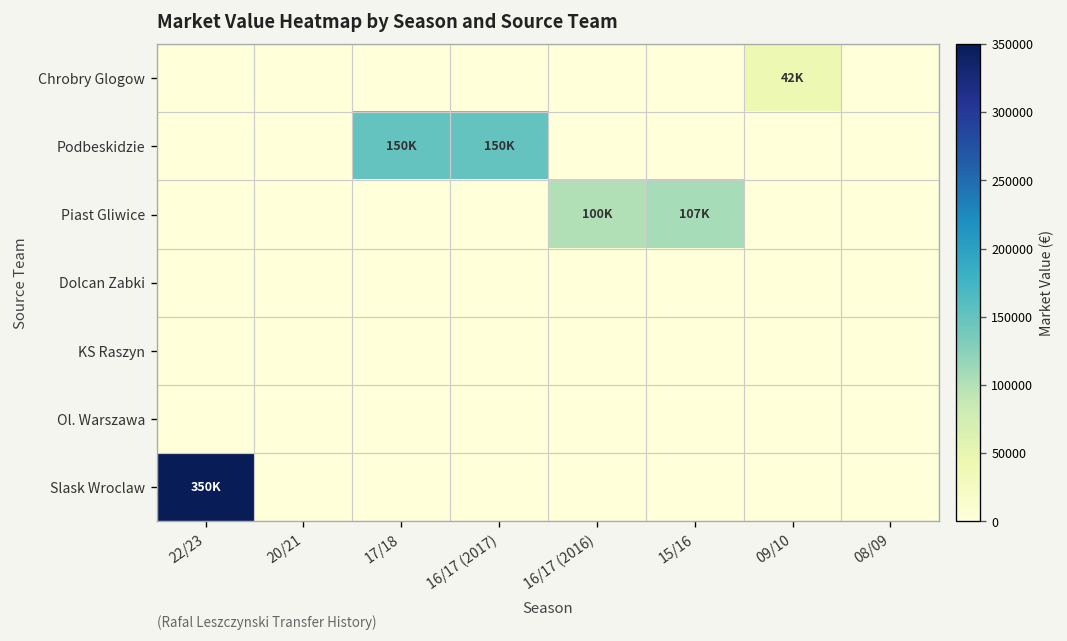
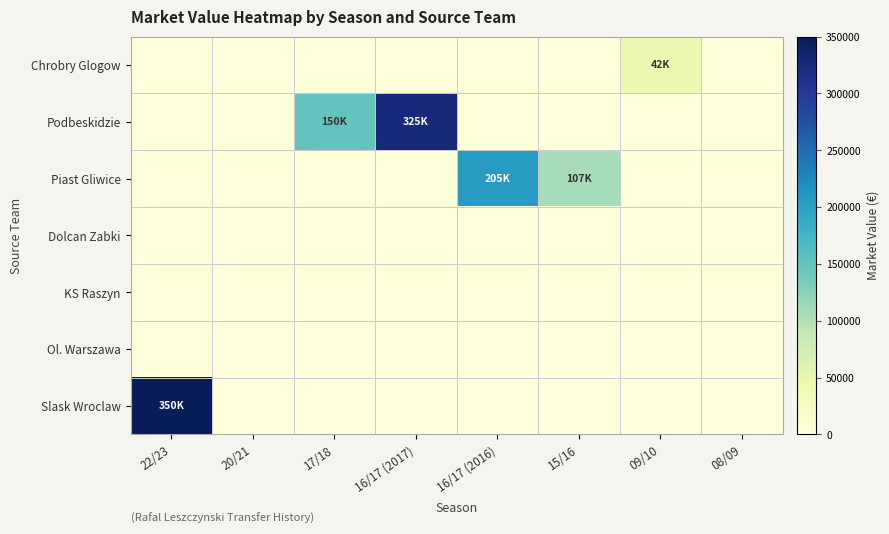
  {
    "Chrobry Glogow": {
      "09/10": "42K"
    },
    "Podbeskidzie": {
      "17/18": "150K",
-     "16/17 (2017)": "150K"
+     "16/17 (2017)": "325K"
    },
    "Piast Gliwice": {
-     "16/17 (2016)": "100K",
+     "16/17 (2016)": "205K",
      "15/16": "107K"
    },
    "Slask Wroclaw": {
      "22/23": "350K"
    }
  }
